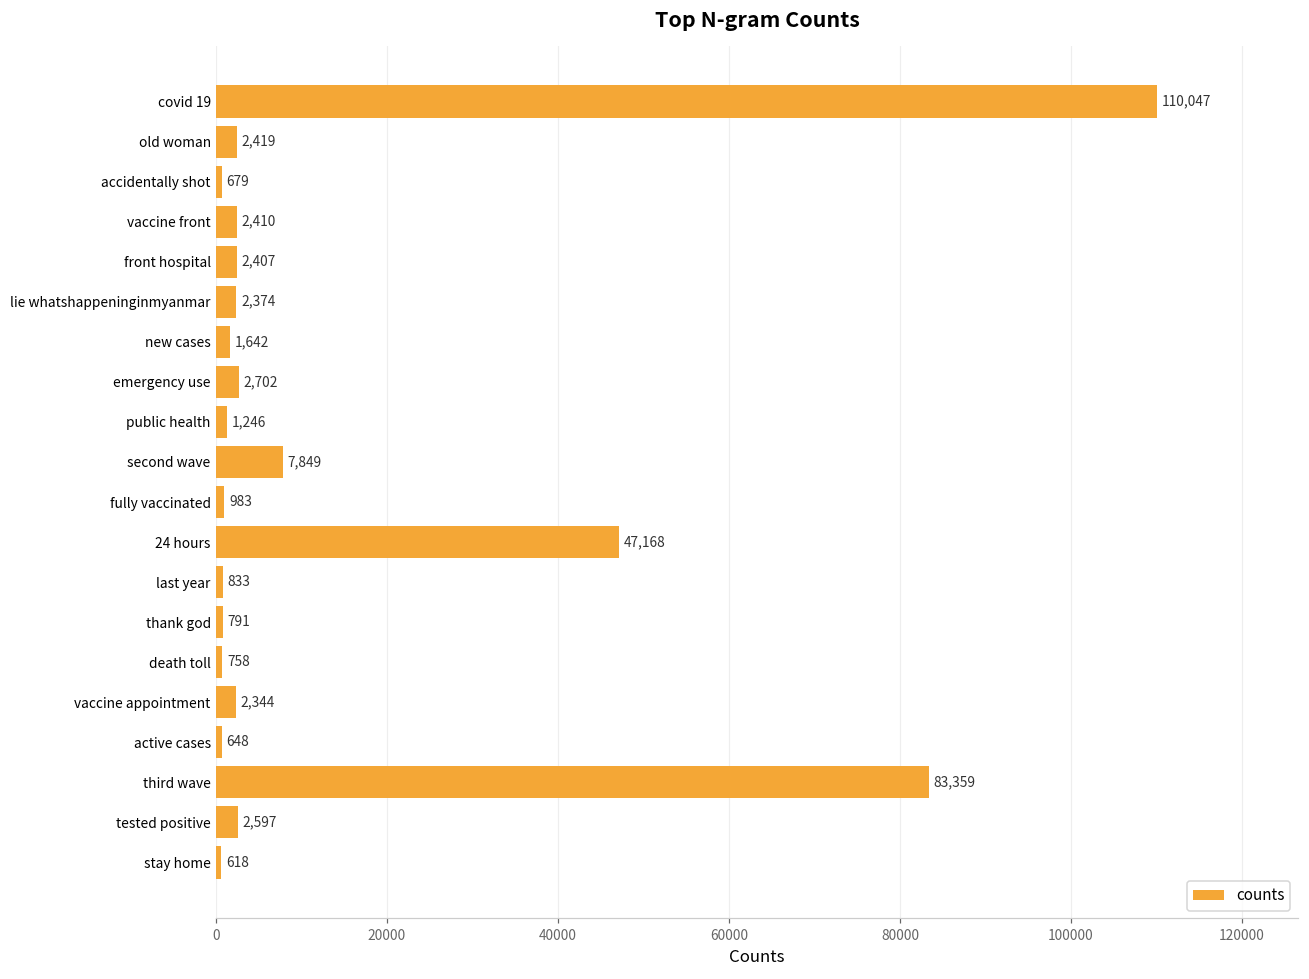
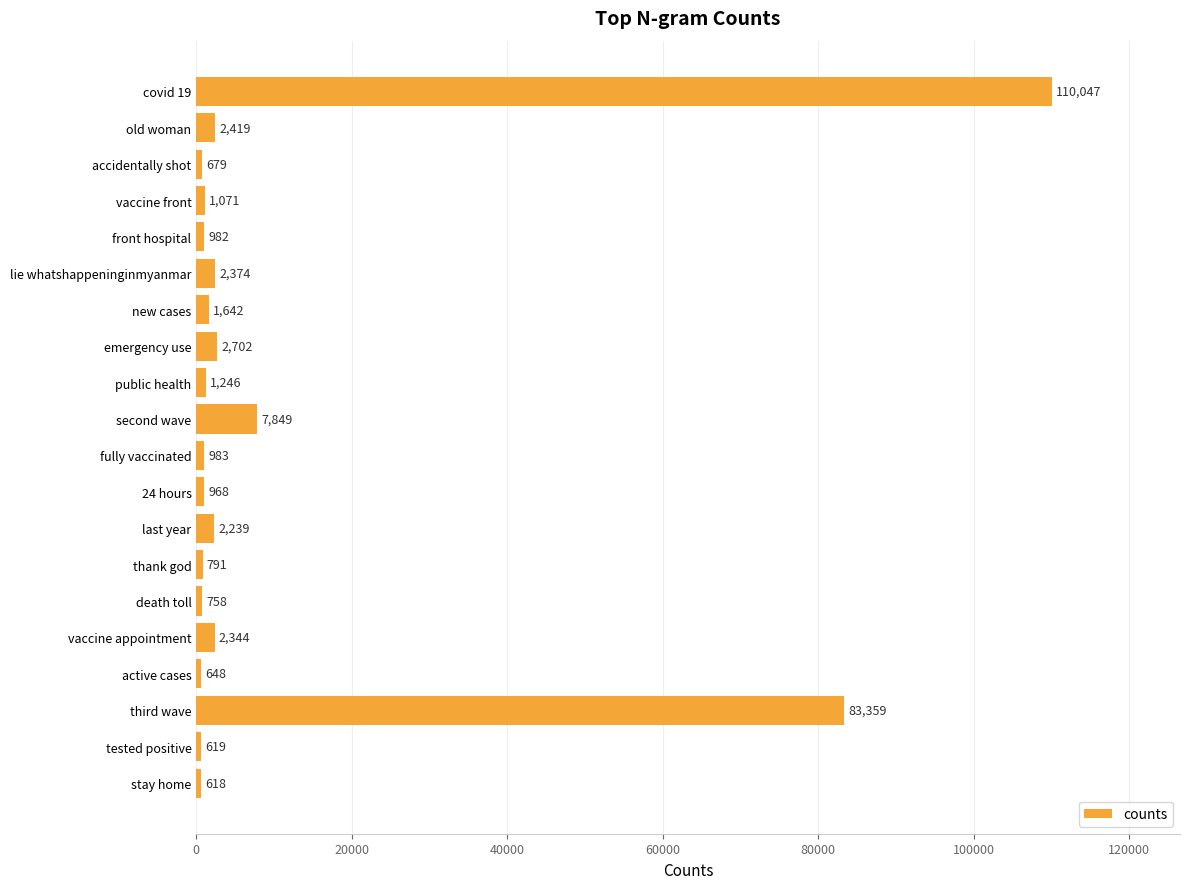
  {
    "covid 19": "110,047",
    "old woman": "2,419",
    "accidentally shot": "679",
-   "vaccine front": "2,410",
-   "front hospital": "2,407",
+   "vaccine front": "1,071",
+   "front hospital": "982",
    "lie whatshappeninginmyanmar": "2,374",
    "new cases": "1,642",
    "emergency use": "2,702",
    "public health": "1,246",
    "second wave": "7,849",
    "fully vaccinated": "983",
-   "24 hours": "47,168",
-   "last year": "833",
+   "24 hours": "968",
+   "last year": "2,239",
    "thank god": "791",
    "death toll": "758",
    "vaccine appointment": "2,344",
    "active cases": "648",
    "third wave": "83,359",
-   "tested positive": "2,597",
+   "tested positive": "619",
    "stay home": "618"
  }
